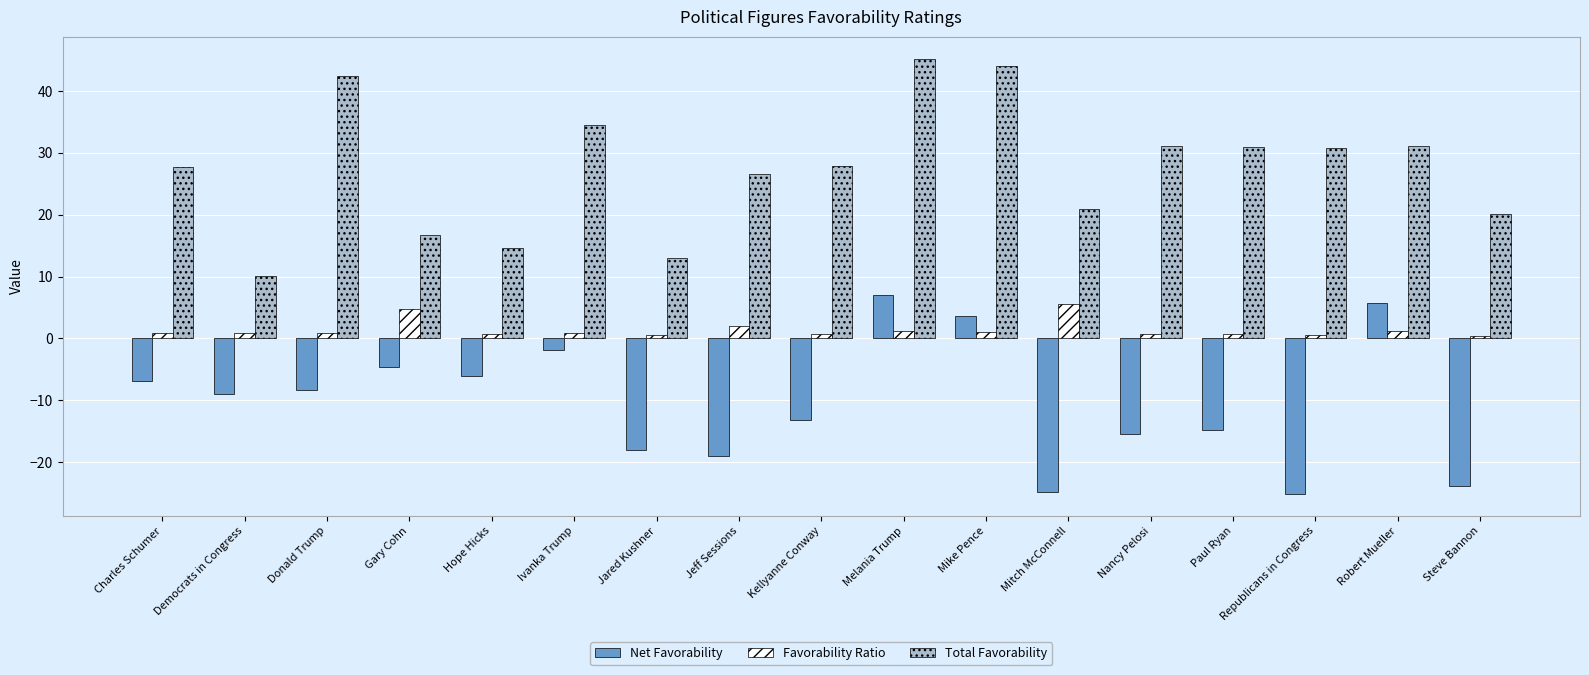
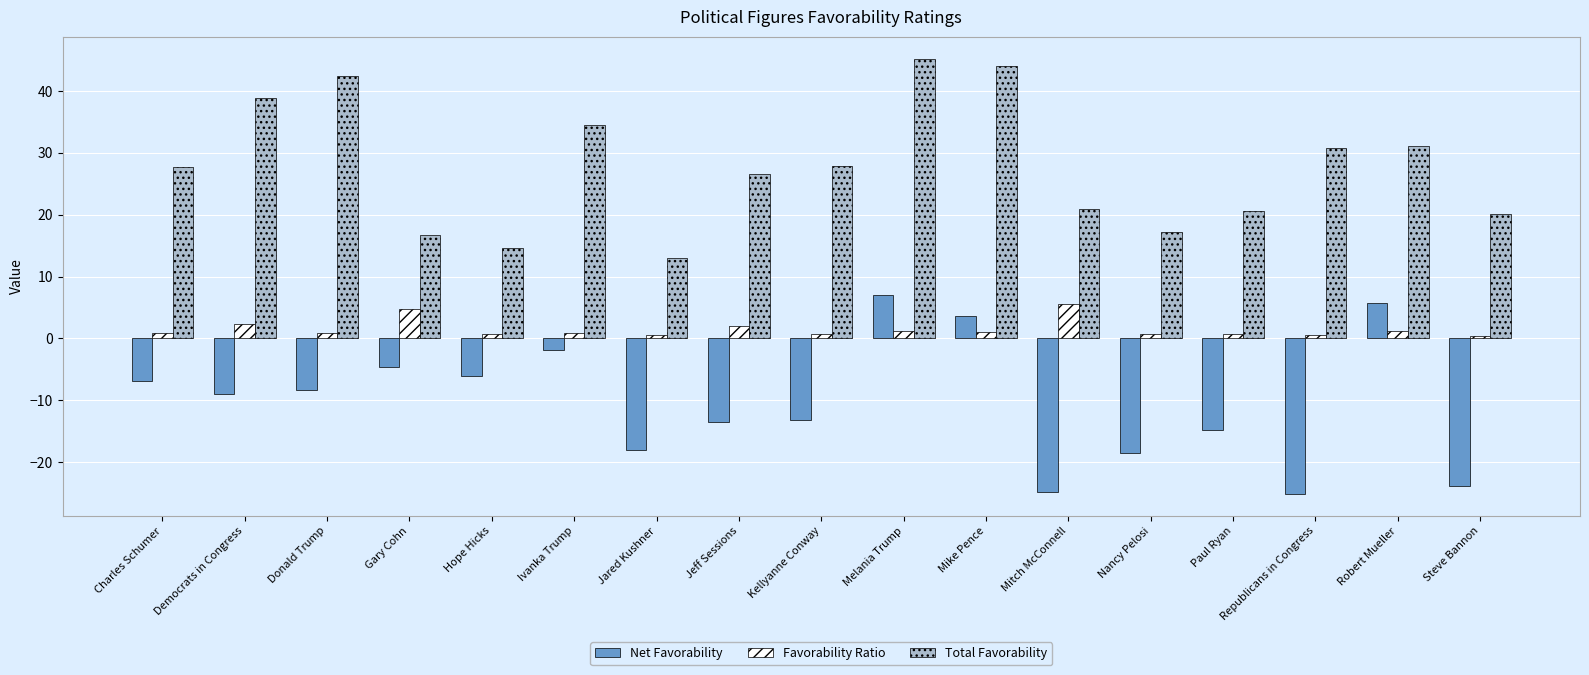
  {
    "Net Favorability": {
      "Charles Schumer": -7,
      "Democrats in Congress": -9,
      "Donald Trump": -8,
      "Gary Cohn": -5,
      "Hope Hicks": -6,
      "Ivanka Trump": -2,
      "Jared Kushner": -18,
-     "Jeff Sessions": -19,
+     "Jeff Sessions": -14,
      "Kellyanne Conway": -13,
      "Melania Trump": 7,
      "Mike Pence": 4,
      "Mitch McConnell": -25,
-     "Nancy Pelosi": -15,
+     "Nancy Pelosi": -19,
      "Paul Ryan": -15,
      "Republicans in Congress": -25,
      "Robert Mueller": 6,
      "Steve Bannon": -24
    },
    "Favorability Ratio": {
      "Charles Schumer": 1,
-     "Democrats in Congress": 1,
+     "Democrats in Congress": 2,
      "Donald Trump": 1,
      "Gary Cohn": 5,
      "Hope Hicks": 1,
      "Ivanka Trump": 1,
      "Jared Kushner": 1,
      "Jeff Sessions": 2,
      "Kellyanne Conway": 1,
      "Melania Trump": 1,
      "Mike Pence": 1,
      "Mitch McConnell": 6,
      "Nancy Pelosi": 1,
      "Paul Ryan": 1,
      "Republicans in Congress": 1,
      "Robert Mueller": 1,
      "Steve Bannon": 0
    },
    "Total Favorability": {
      "Charles Schumer": 28,
-     "Democrats in Congress": 10,
+     "Democrats in Congress": 39,
      "Donald Trump": 42,
      "Gary Cohn": 17,
      "Hope Hicks": 15,
      "Ivanka Trump": 35,
      "Jared Kushner": 13,
      "Jeff Sessions": 27,
      "Kellyanne Conway": 28,
      "Melania Trump": 45,
      "Mike Pence": 44,
      "Mitch McConnell": 21,
-     "Nancy Pelosi": 31,
-     "Paul Ryan": 31,
+     "Nancy Pelosi": 17,
+     "Paul Ryan": 21,
      "Republicans in Congress": 31,
      "Robert Mueller": 31,
      "Steve Bannon": 20
    }
  }
